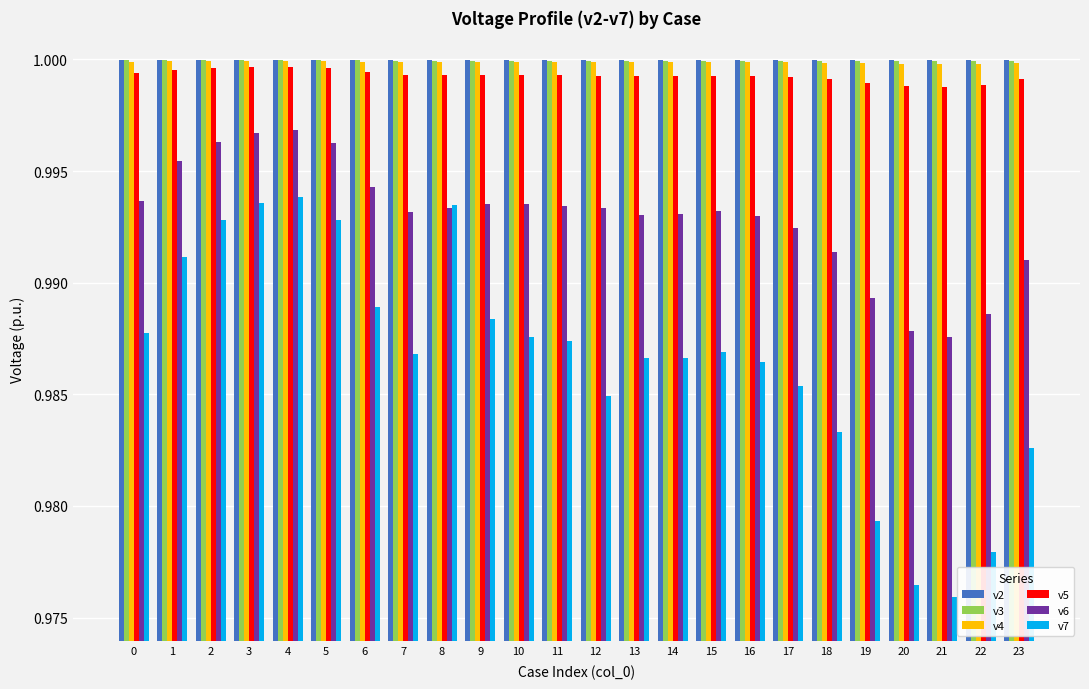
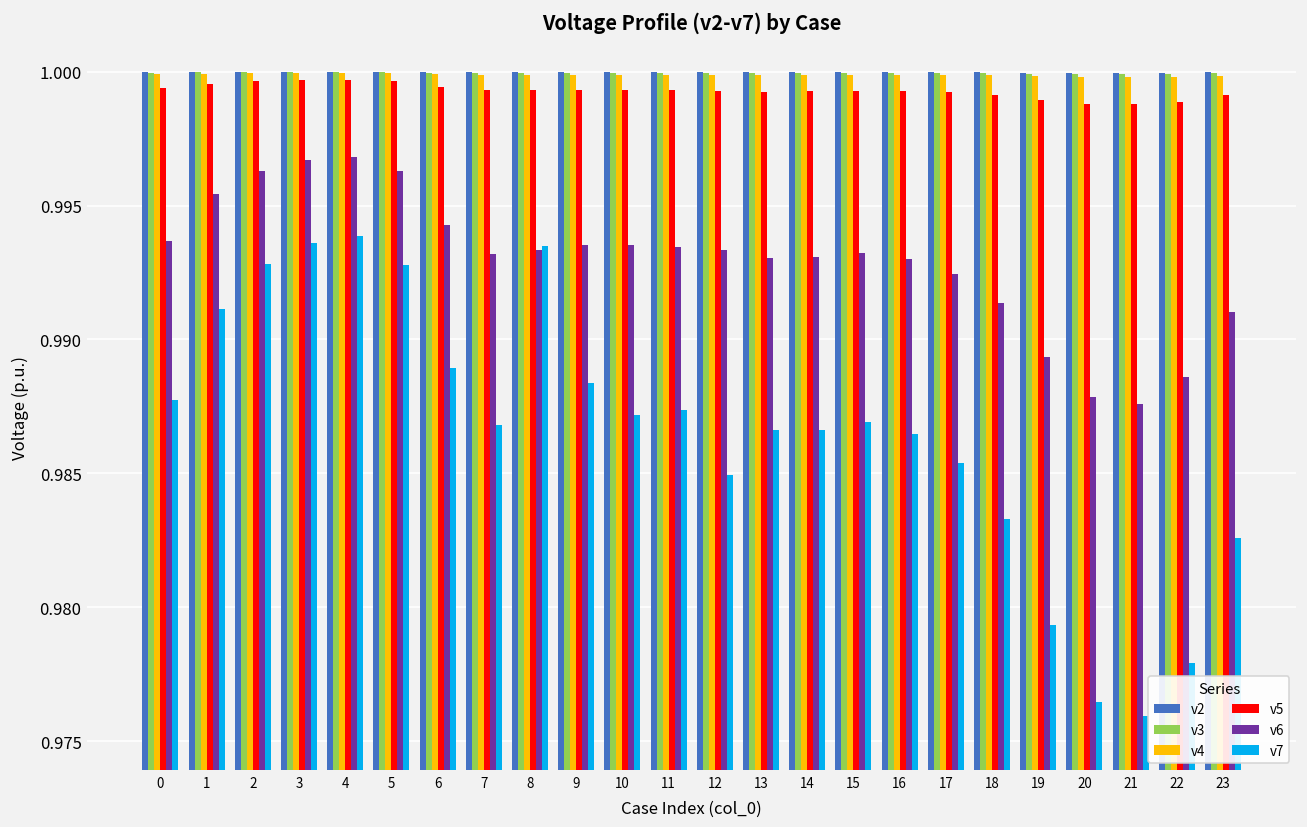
  {
    "v2": {
      "0": 1.0000,
      "1": 1.0000,
      "2": 1.0000,
      "3": 1.0000,
      "4": 1.0000,
      "5": 1.0000,
      "6": 1.0000,
      "7": 1.0000,
      "8": 1.0000,
      "9": 1.0000,
      "10": 1.0000,
      "11": 1.0000,
      "12": 1.0000,
      "13": 1.0000,
      "14": 1.0000,
      "15": 1.0000,
      "16": 1.0000,
      "17": 1.0000,
      "18": 1.0000,
      "19": 1.0000,
      "20": 1.0000,
      "21": 1.0000,
      "22": 1.0000,
      "23": 1.0000
    },
    "v3": {
      "0": 1.0000,
      "1": 1.0000,
      "2": 1.0000,
      "3": 1.0000,
      "4": 1.0000,
      "5": 1.0000,
      "6": 1.0000,
      "7": 1.0000,
      "8": 1.0000,
      "9": 1.0000,
      "10": 0.9999,
      "11": 0.9999,
      "12": 0.9999,
      "13": 0.9999,
      "14": 0.9999,
      "15": 0.9999,
      "16": 0.9999,
      "17": 0.9999,
      "18": 0.9999,
      "19": 0.9999,
      "20": 0.9999,
      "21": 0.9999,
      "22": 0.9999,
      "23": 0.9999
    },
    "v4": {
      "0": 0.9999,
      "1": 0.9999,
      "2": 0.9999,
      "3": 0.9999,
      "4": 0.9999,
      "5": 0.9999,
      "6": 0.9999,
      "7": 0.9999,
      "8": 0.9999,
      "9": 0.9999,
      "10": 0.9999,
      "11": 0.9999,
      "12": 0.9999,
      "13": 0.9999,
      "14": 0.9999,
      "15": 0.9999,
      "16": 0.9999,
      "17": 0.9999,
      "18": 0.9999,
      "19": 0.9998,
      "20": 0.9998,
      "21": 0.9998,
      "22": 0.9998,
      "23": 0.9999
    },
    "v5": {
      "0": 0.9994,
      "1": 0.9995,
      "2": 0.9996,
      "3": 0.9997,
      "4": 0.9997,
      "5": 0.9996,
      "6": 0.9994,
      "7": 0.9993,
      "8": 0.9993,
      "9": 0.9993,
      "10": 0.9993,
      "11": 0.9993,
      "12": 0.9993,
      "13": 0.9993,
      "14": 0.9993,
      "15": 0.9993,
      "16": 0.9993,
      "17": 0.9992,
      "18": 0.9991,
      "19": 0.9989,
      "20": 0.9988,
      "21": 0.9988,
      "22": 0.9989,
      "23": 0.9991
    },
    "v6": {
      "0": 0.9937,
      "1": 0.9954,
      "2": 0.9963,
      "3": 0.9967,
      "4": 0.9968,
      "5": 0.9963,
      "6": 0.9943,
      "7": 0.9932,
      "8": 0.9934,
      "9": 0.9935,
      "10": 0.9935,
      "11": 0.9934,
      "12": 0.9933,
      "13": 0.9931,
      "14": 0.9931,
      "15": 0.9932,
      "16": 0.9930,
      "17": 0.9924,
      "18": 0.9914,
      "19": 0.9893,
      "20": 0.9879,
      "21": 0.9876,
      "22": 0.9886,
      "23": 0.9910
    },
    "v7": {
      "0": 0.9878,
      "1": 0.9911,
      "2": 0.9928,
      "3": 0.9936,
      "4": 0.9939,
      "5": 0.9928,
      "6": 0.9889,
      "7": 0.9868,
      "8": 0.9935,
      "9": 0.9884,
-     "10": 0.9875,
+     "10": 0.9872,
      "11": 0.9874,
      "12": 0.9849,
      "13": 0.9866,
      "14": 0.9866,
      "15": 0.9869,
      "16": 0.9865,
      "17": 0.9854,
      "18": 0.9833,
      "19": 0.9793,
      "20": 0.9765,
      "21": 0.9759,
      "22": 0.9779,
      "23": 0.9826
    }
  }
